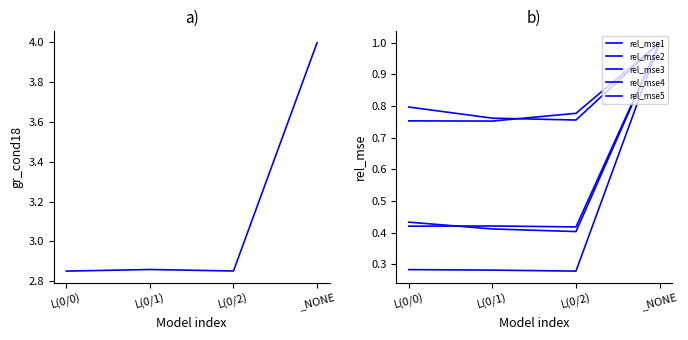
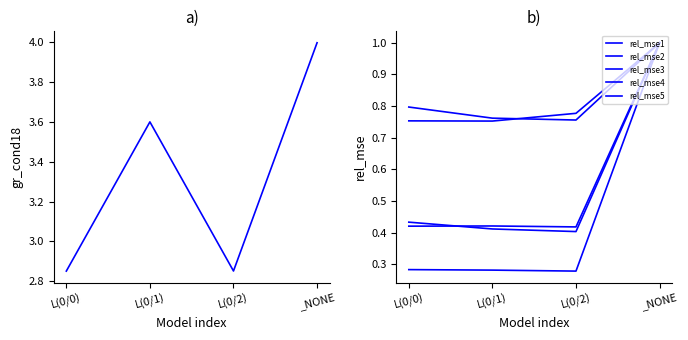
  {
    "a)": {
      "L(0/0)": 2.85,
-     "L(0/1)": 2.86,
+     "L(0/1)": 3.60,
      "L(0/2)": 2.85,
      "_NONE": 4.00
    }
  }
